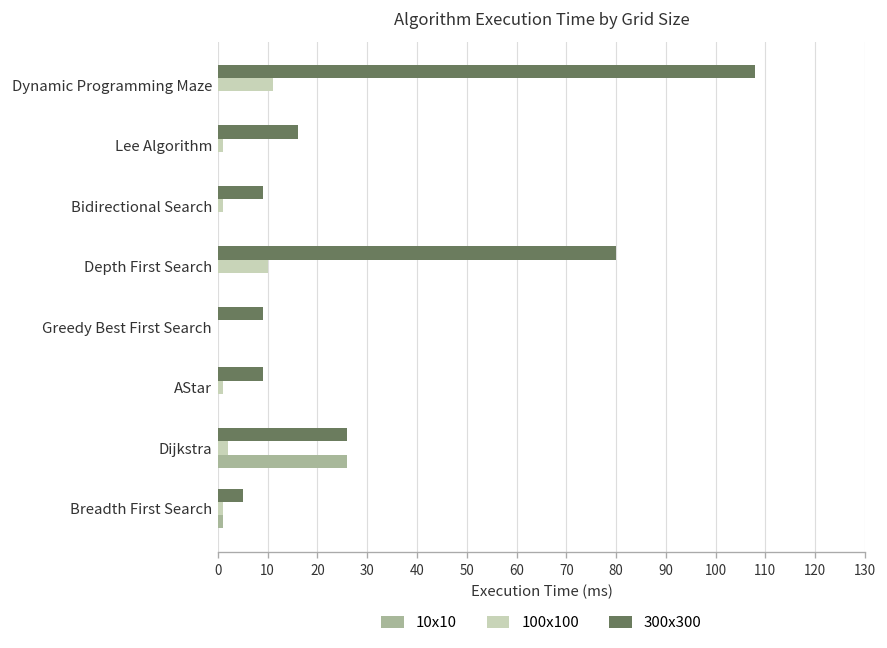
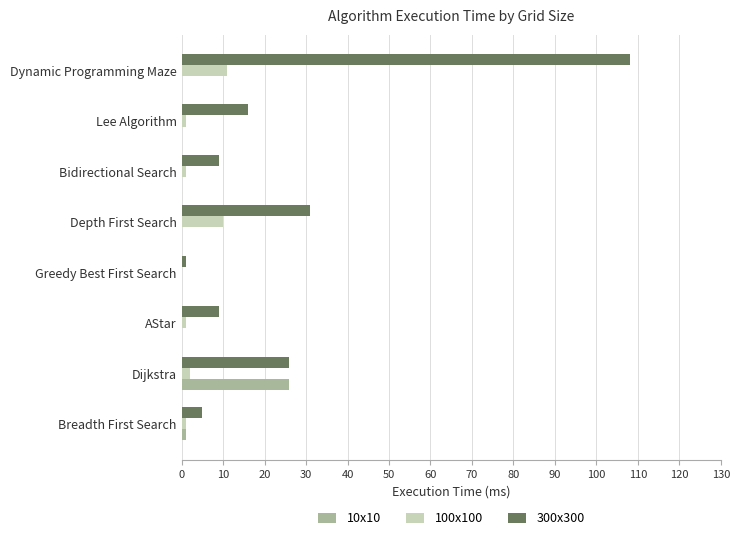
  {
    "300x300": {
      "Dynamic Programming Maze": 108,
      "Lee Algorithm": 16,
      "Bidirectional Search": 9,
-     "Depth First Search": 80,
-     "Greedy Best First Search": 9,
+     "Depth First Search": 31,
+     "Greedy Best First Search": 1,
      "AStar": 9,
      "Dijkstra": 26,
      "Breadth First Search": 5
    }
  }
